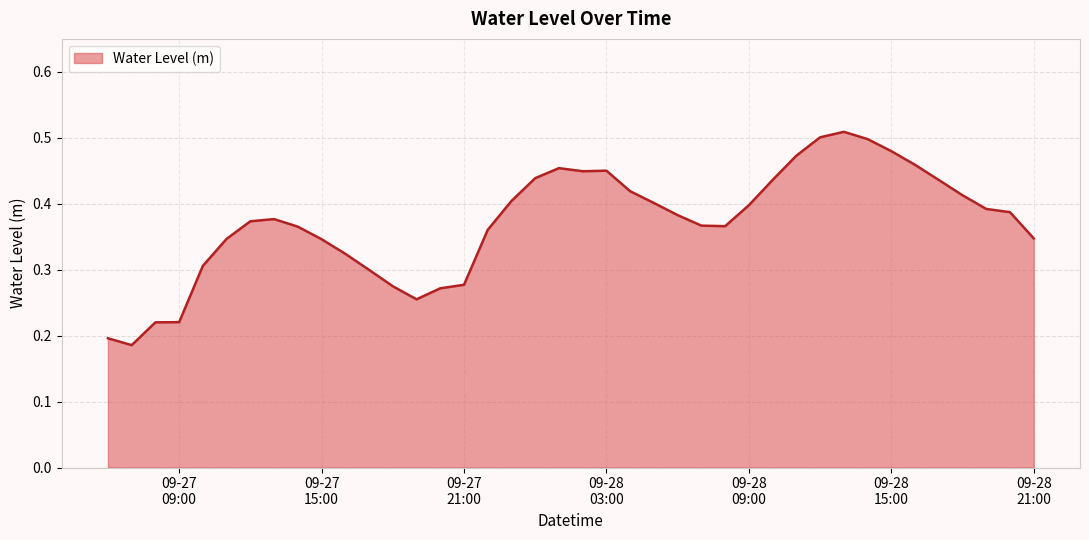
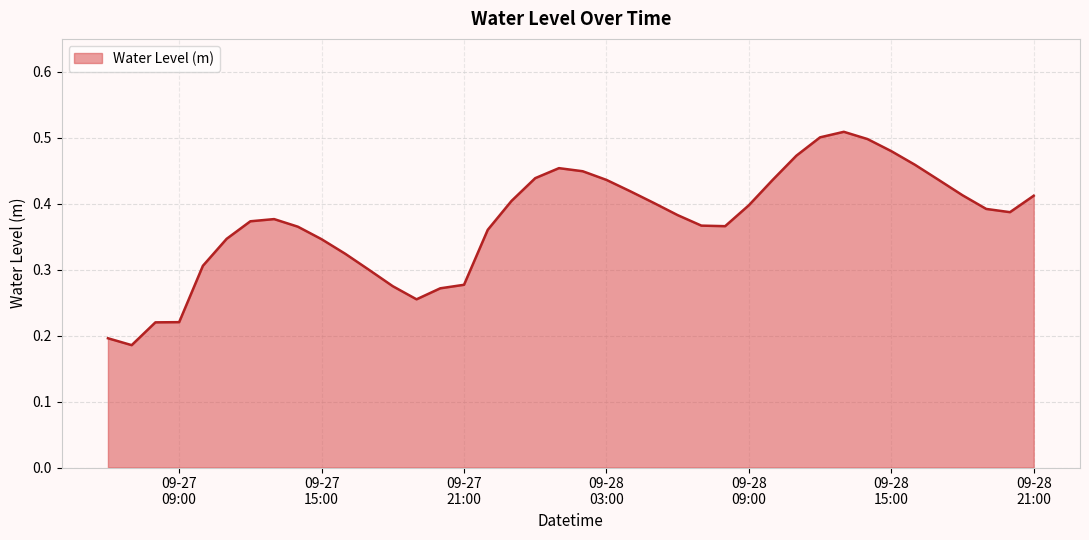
  {
    "09-27 09:00": 0.22,
    "09-27 15:00": 0.35,
    "09-27 21:00": 0.28,
-   "09-28 03:00": 0.45,
+   "09-28 03:00": 0.44,
    "09-28 09:00": 0.40,
    "09-28 15:00": 0.48,
-   "09-28 21:00": 0.35
+   "09-28 21:00": 0.41
  }
